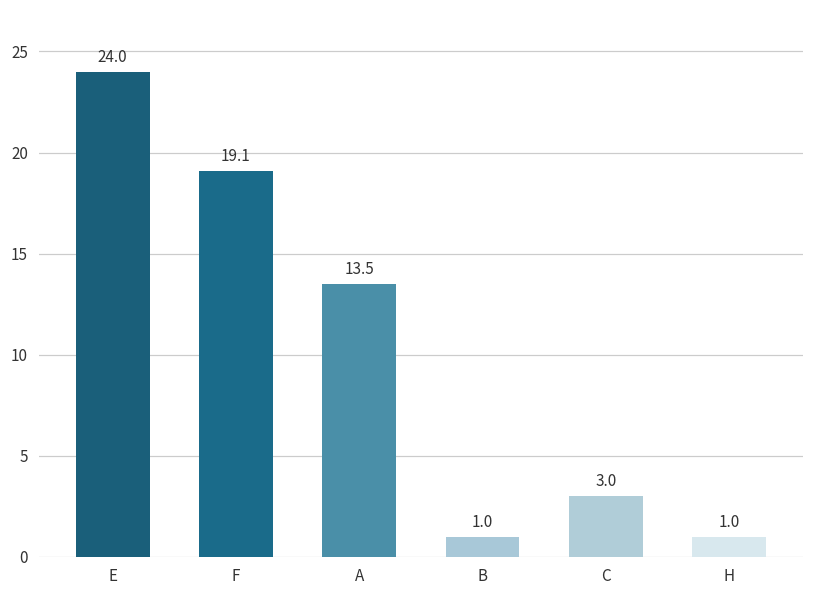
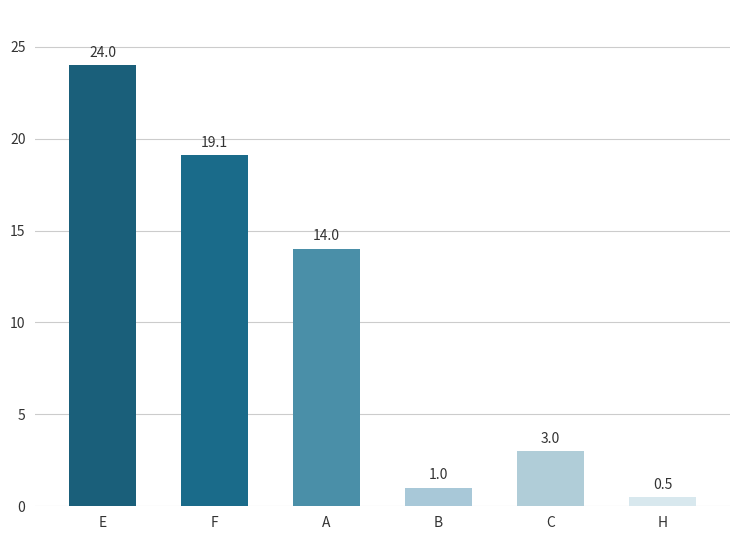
  {
    "E": 24.0,
    "F": 19.1,
-   "A": 13.5,
+   "A": 14.0,
    "B": 1.0,
    "C": 3.0,
-   "H": 1.0
+   "H": 0.5
  }
